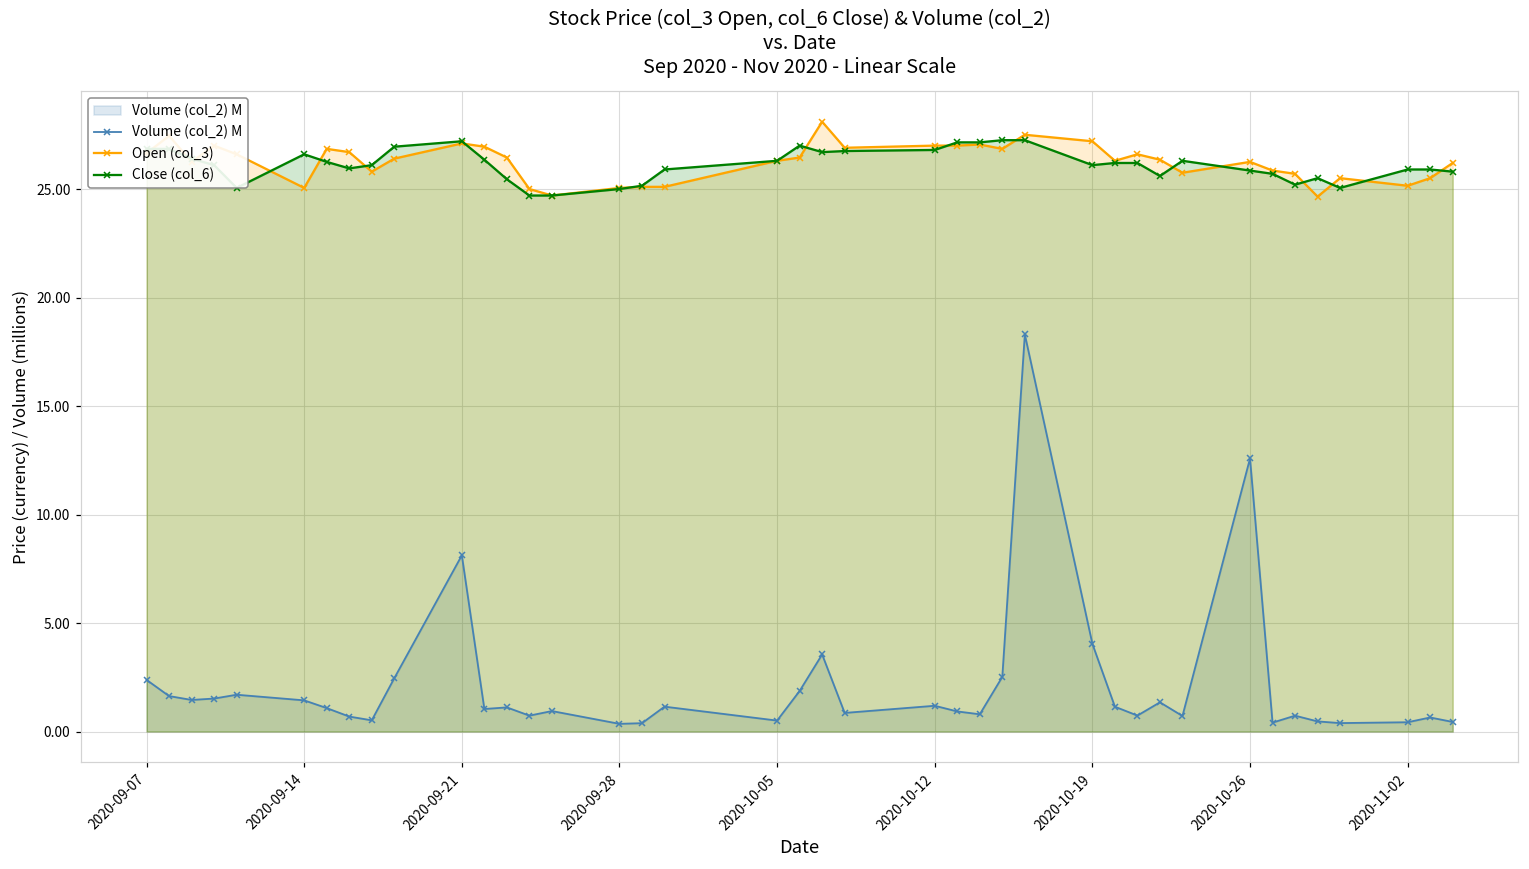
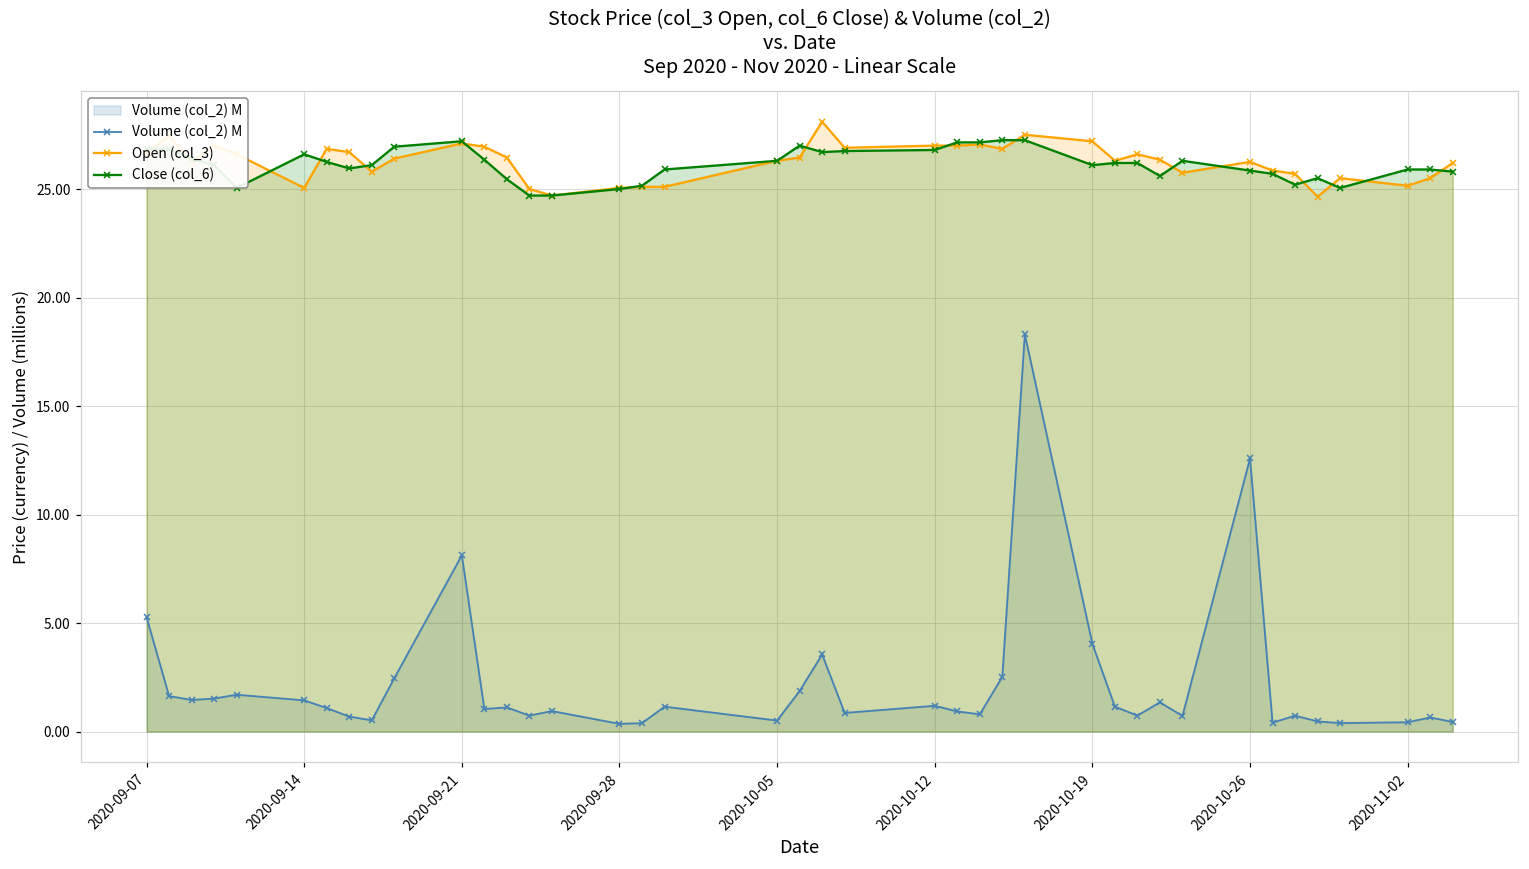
  {
    "Volume (col_2) M": {
-     "2020-09-07": 2.4,
+     "2020-09-07": 5.3,
      "2020-09-14": 1.4,
      "2020-09-21": 8.1,
      "2020-09-28": 0.4,
      "2020-10-05": 0.5,
      "2020-10-12": 1.2,
      "2020-10-19": 4.0,
      "2020-10-26": 12.6,
      "2020-11-02": 0.4
    },
    "Open (col_3)": {
      "2020-09-14": 25.1,
      "2020-10-12": 27.0,
      "2020-10-19": 27.2,
      "2020-10-26": 26.3,
      "2020-11-02": 25.2
    },
    "Close (col_6)": {
      "2020-09-14": 26.6,
      "2020-10-12": 26.8,
      "2020-10-19": 26.1,
      "2020-10-26": 25.9,
      "2020-11-02": 25.9
    }
  }
